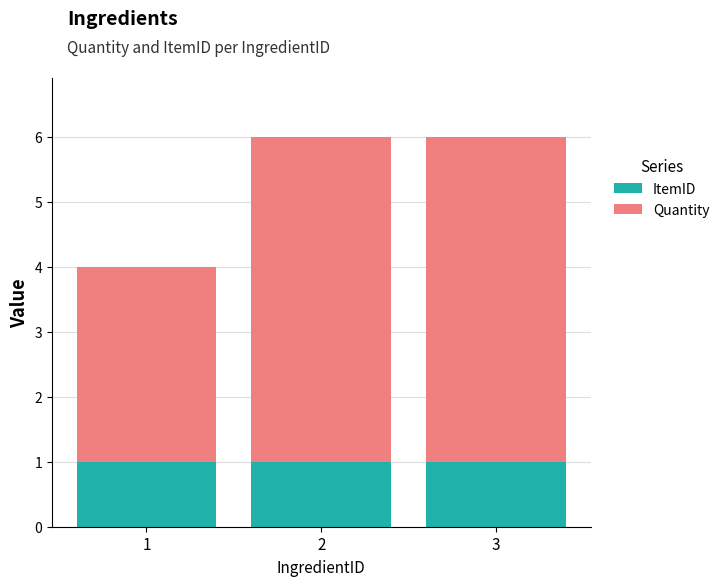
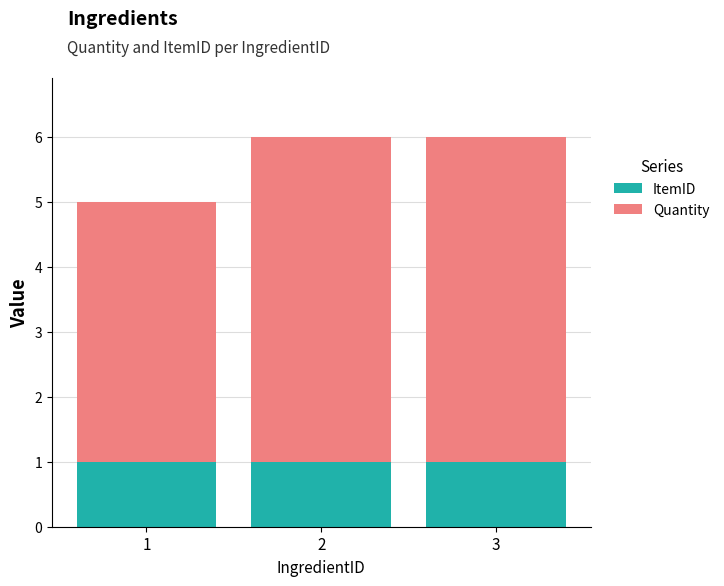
  {
    "ItemID": {
      "1": 1,
      "2": 1,
      "3": 1
    },
    "Quantity": {
-     "1": 3,
+     "1": 4,
      "2": 5,
      "3": 5
    }
  }
